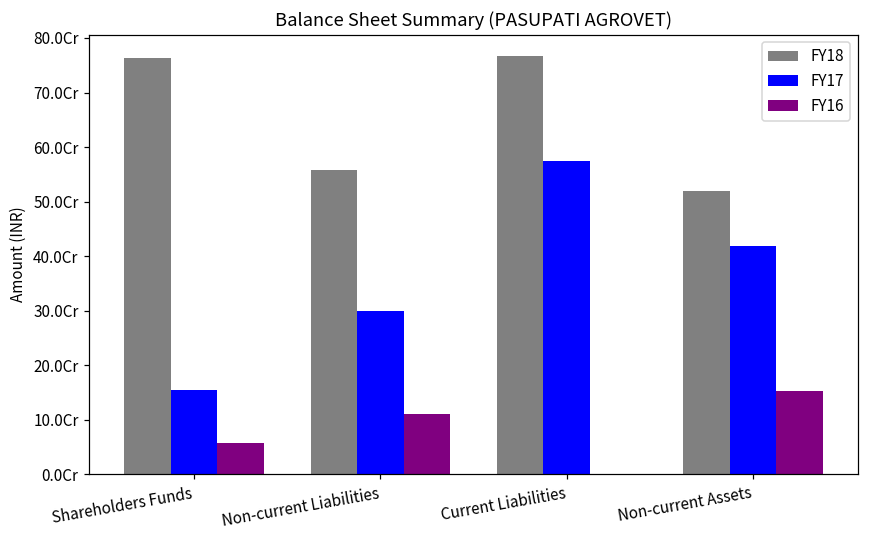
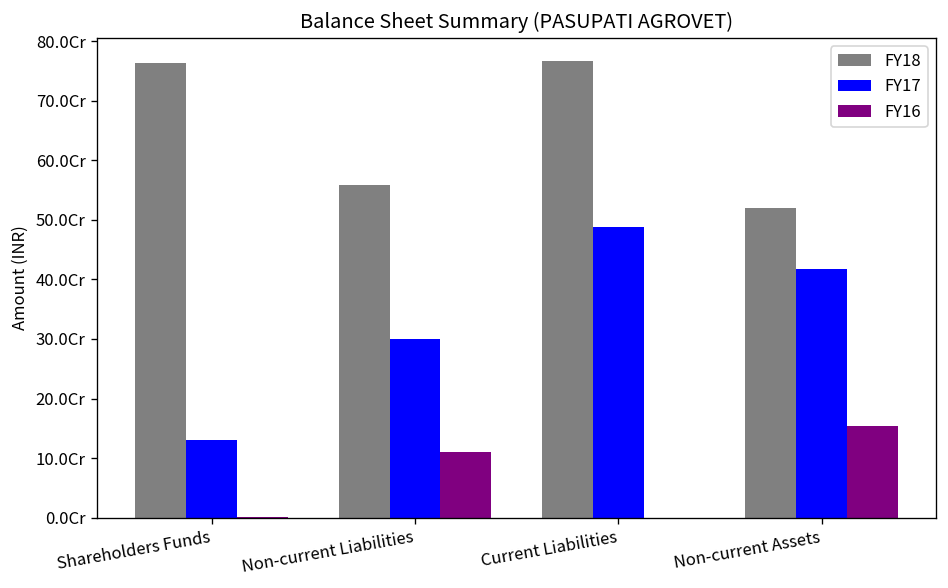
  {
    "FY18": {
      "Shareholders Funds": "76Cr",
      "Non-current Liabilities": "56Cr",
      "Current Liabilities": "77Cr",
      "Non-current Assets": "52Cr"
    },
    "FY17": {
-     "Shareholders Funds": "16Cr",
+     "Shareholders Funds": "13Cr",
      "Non-current Liabilities": "30Cr",
-     "Current Liabilities": "57Cr",
+     "Current Liabilities": "49Cr",
      "Non-current Assets": "42Cr"
    },
    "FY16": {
-     "Shareholders Funds": "6Cr",
+     "Shareholders Funds": "0Cr",
      "Non-current Liabilities": "11Cr",
      "Current Liabilities": "0Cr",
      "Non-current Assets": "15Cr"
    }
  }
